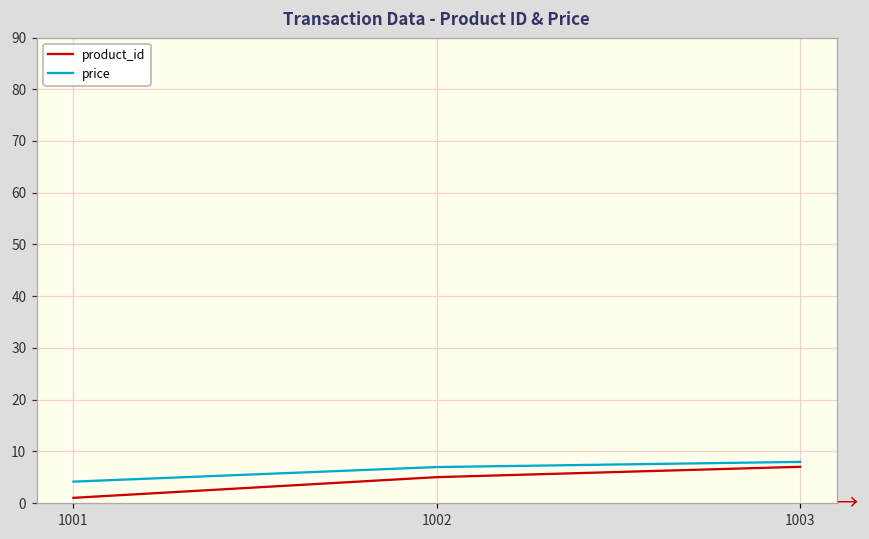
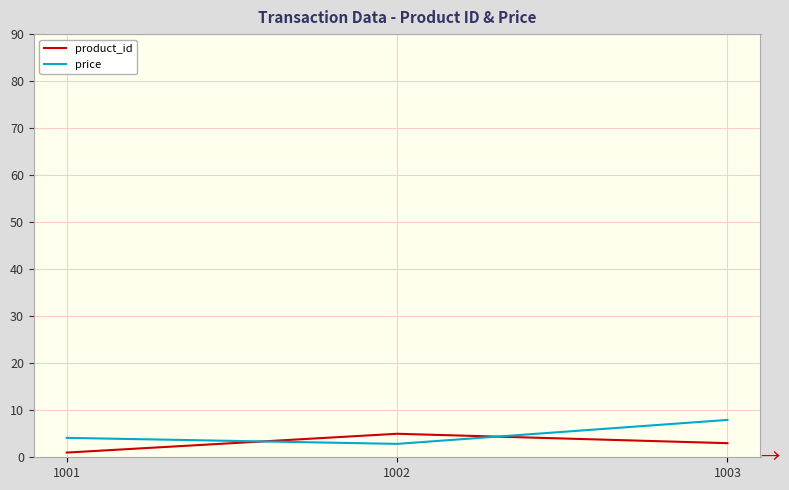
  {
    "product_id": {
      "1001": 1,
      "1002": 5,
-     "1003": 7
+     "1003": 3
    },
    "price": {
      "1001": 4,
-     "1002": 7,
+     "1002": 3,
      "1003": 8
    }
  }
